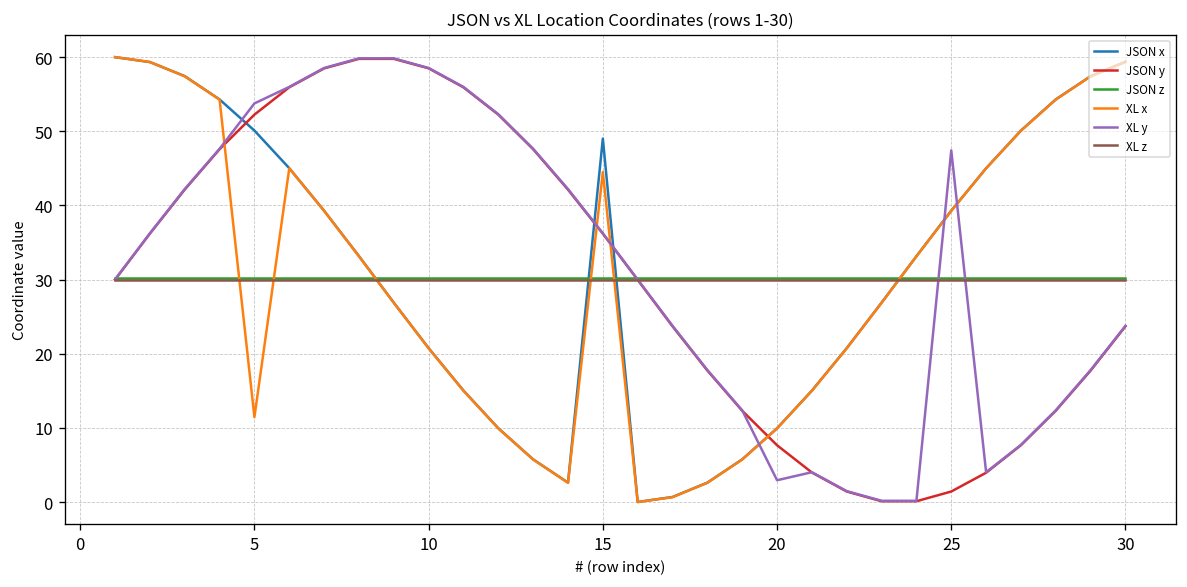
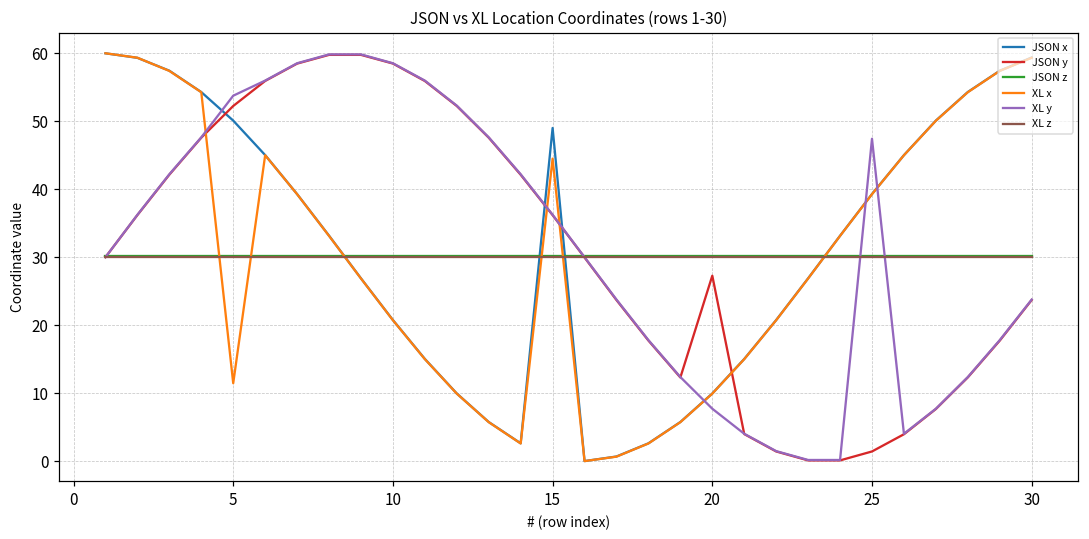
  {
    "JSON x": {
      "5": 50,
      "15": 49
    },
    "JSON y": {
      "5": 52,
-     "20": 8,
+     "20": 27,
      "25": 1
    },
    "XL x": {
      "5": 11,
      "15": 45
    },
    "XL y": {
      "5": 54,
-     "20": 3,
+     "20": 8,
      "25": 47
    }
  }
